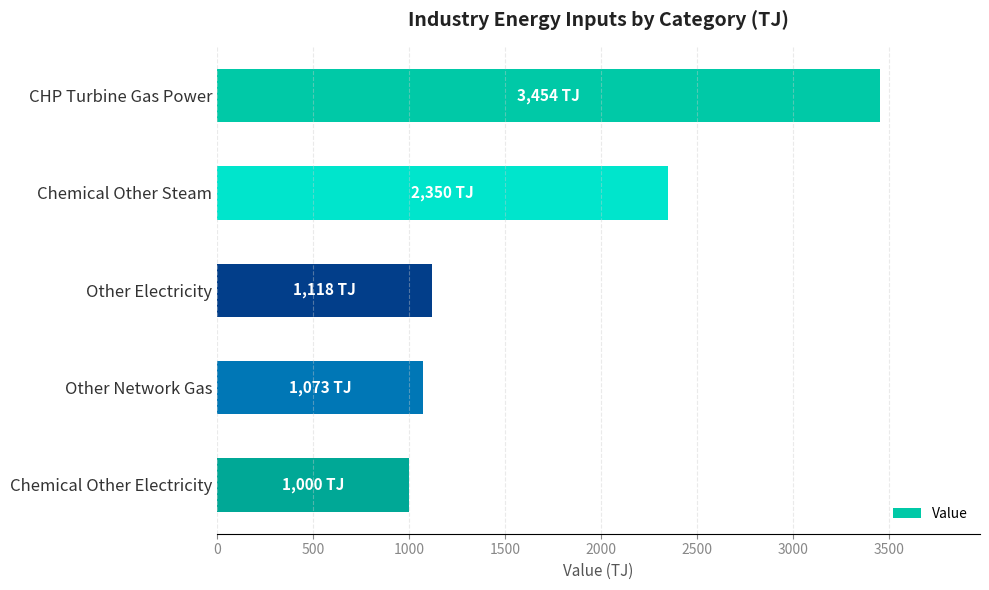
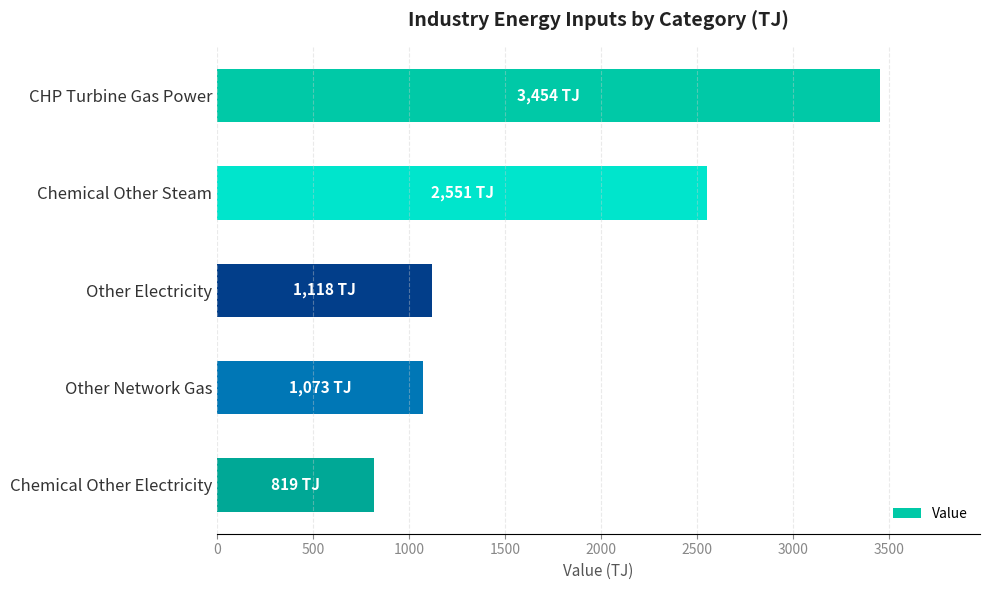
  {
    "CHP Turbine Gas Power": "3,454",
-   "Chemical Other Steam": "2,350",
+   "Chemical Other Steam": "2,551",
    "Other Electricity": "1,118",
    "Other Network Gas": "1,073",
-   "Chemical Other Electricity": "1,000"
+   "Chemical Other Electricity": "819"
  }
